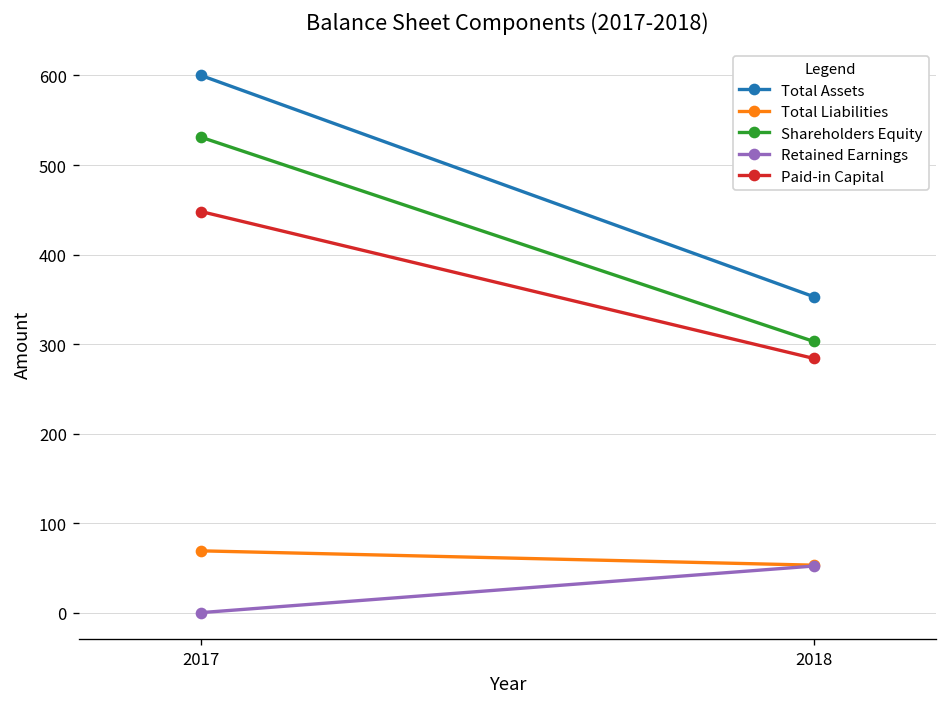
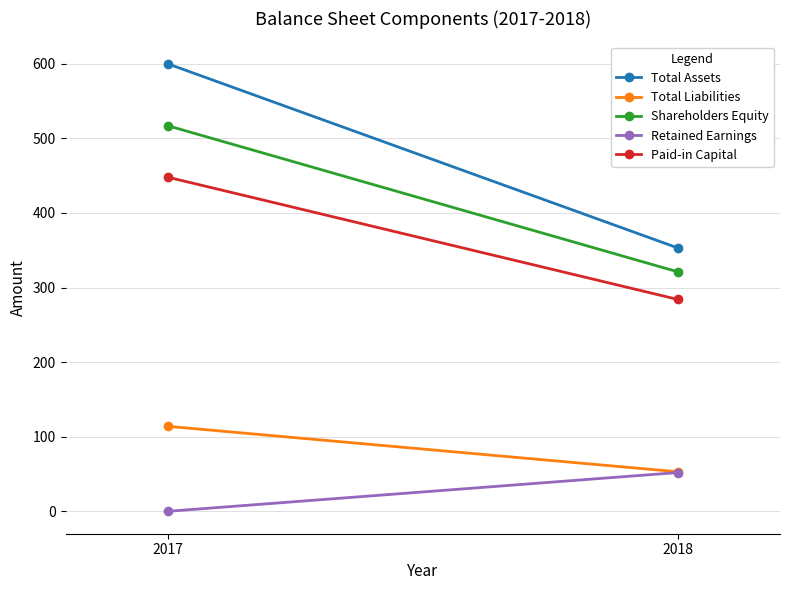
  {
    "Total Assets": {
      "2017": 600,
      "2018": 350
    },
    "Total Liabilities": {
-     "2017": 70
+     "2017": 110
    },
    "Shareholders Equity": {
-     "2017": 530,
-     "2018": 300
+     "2017": 520,
+     "2018": 320
    },
    "Retained Earnings": {
      "2017": 0
    },
    "Paid-in Capital": {
      "2017": 450,
      "2018": 280
    }
  }
